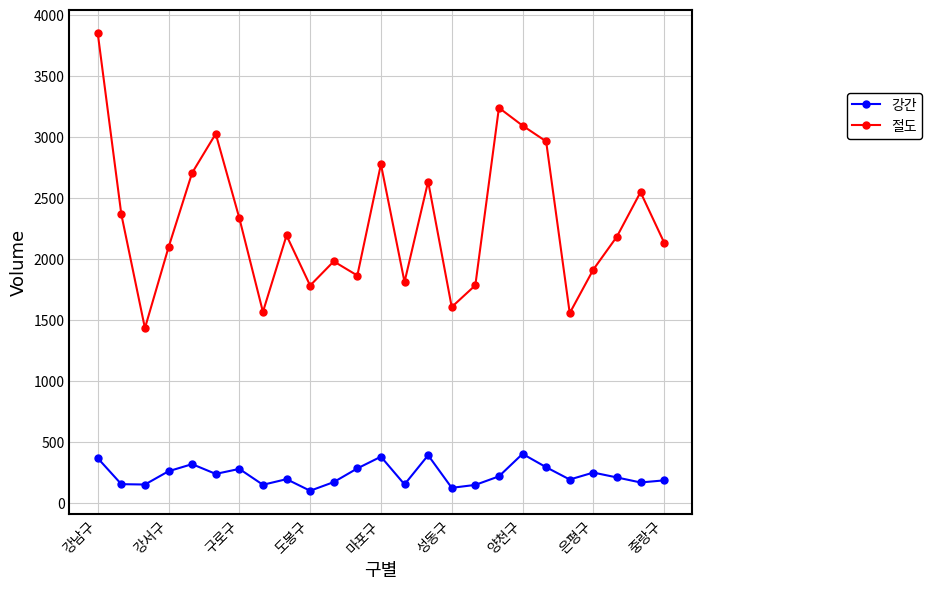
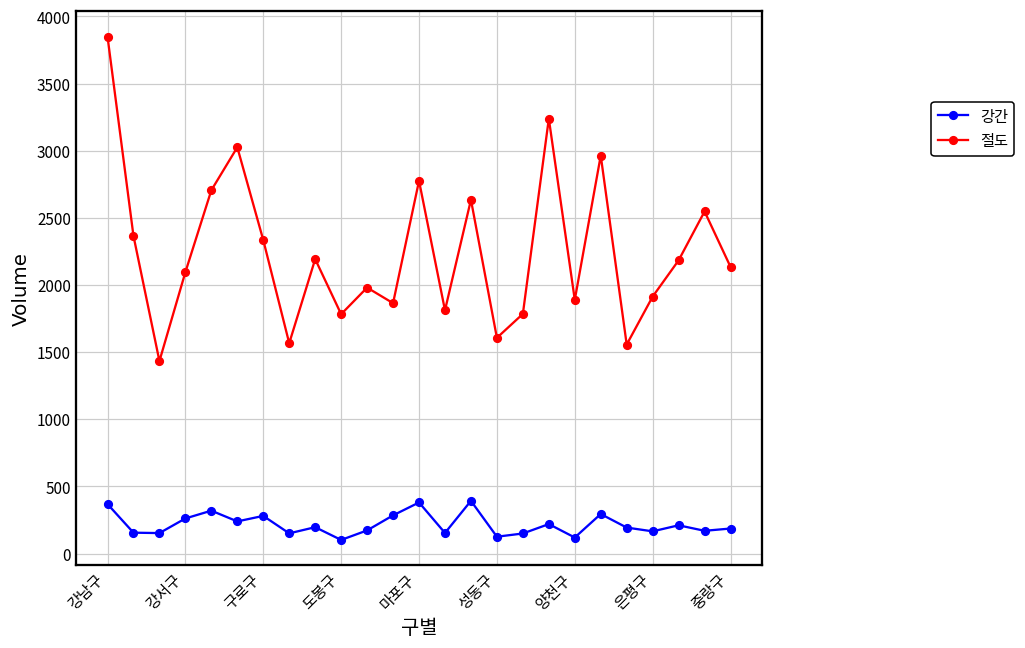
  {
    "강간": {
      "강남구": 370,
      "강서구": 260,
      "구로구": 280,
      "도봉구": 100,
      "마포구": 380,
      "성동구": 130,
-     "양천구": 400,
-     "은평구": 250,
+     "양천구": 120,
+     "은평구": 170,
      "중랑구": 190
    },
    "절도": {
      "강남구": 3850,
      "강서구": 2100,
      "구로구": 2340,
      "도봉구": 1780,
      "마포구": 2780,
      "성동구": 1610,
-     "양천구": 3090,
+     "양천구": 1890,
      "은평구": 1910,
      "중랑구": 2140
    }
  }
